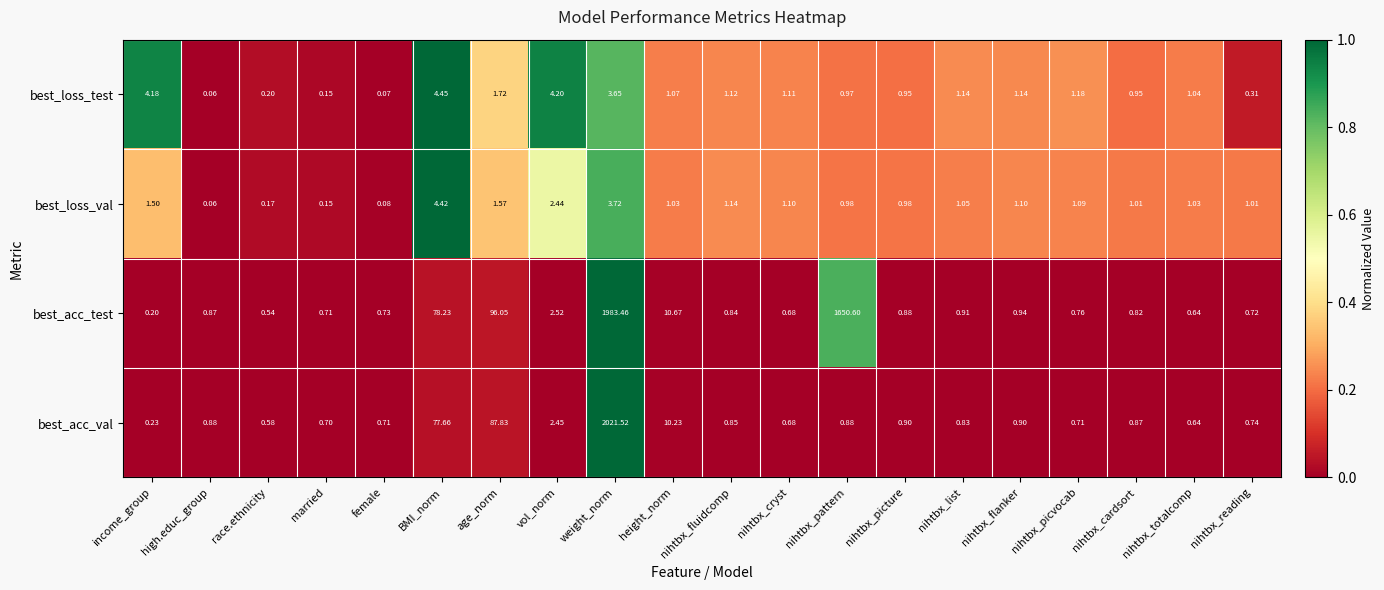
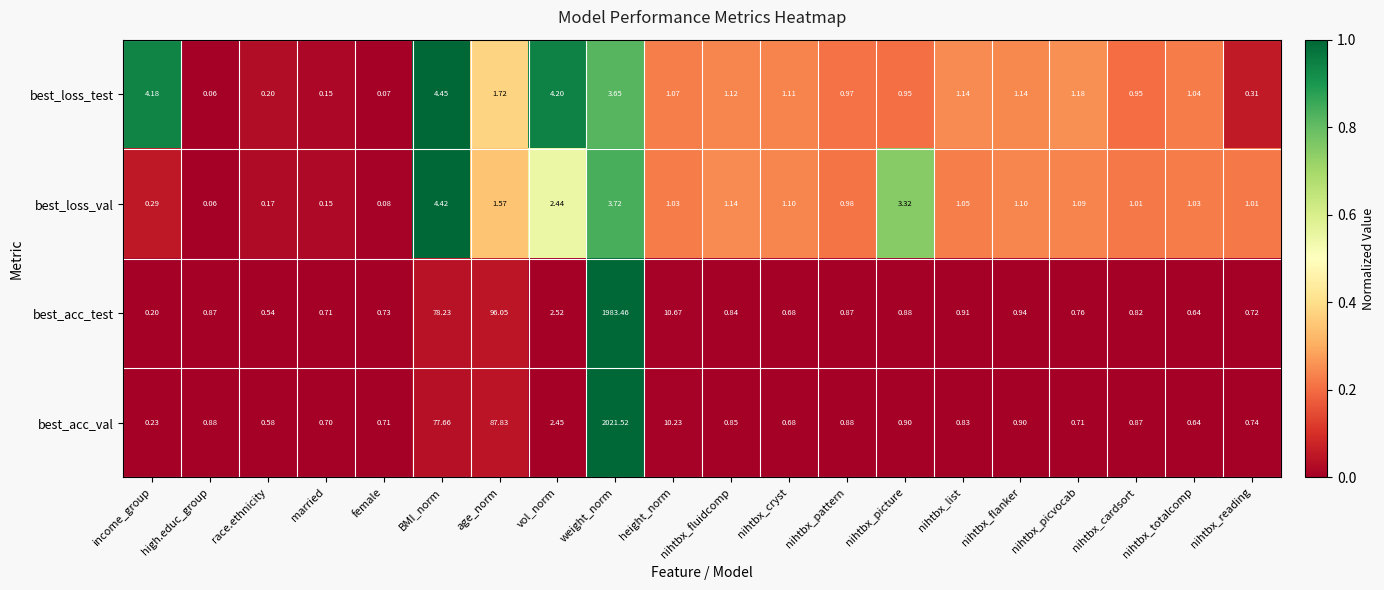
  {
    "best_loss_test": {
      "income_group": 4.18,
      "high.educ_group": 0.06,
      "race.ethnicity": 0.20,
      "married": 0.15,
      "female": 0.07,
      "BMI_norm": 4.45,
      "age_norm": 1.72,
      "vol_norm": 4.20,
      "weight_norm": 3.65,
      "height_norm": 1.07,
      "nihtbx_fluidcomp": 1.12,
      "nihtbx_cryst": 1.11,
      "nihtbx_pattern": 0.97,
      "nihtbx_picture": 0.95,
      "nihtbx_list": 1.14,
      "nihtbx_flanker": 1.14,
      "nihtbx_picvocab": 1.18,
      "nihtbx_cardsort": 0.95,
      "nihtbx_totalcomp": 1.04,
      "nihtbx_reading": 0.31
    },
    "best_loss_val": {
-     "income_group": 1.50,
+     "income_group": 0.29,
      "high.educ_group": 0.06,
      "race.ethnicity": 0.17,
      "married": 0.15,
      "female": 0.08,
      "BMI_norm": 4.42,
      "age_norm": 1.57,
      "vol_norm": 2.44,
      "weight_norm": 3.72,
      "height_norm": 1.03,
      "nihtbx_fluidcomp": 1.14,
      "nihtbx_cryst": 1.10,
      "nihtbx_pattern": 0.98,
-     "nihtbx_picture": 0.98,
+     "nihtbx_picture": 3.32,
      "nihtbx_list": 1.05,
      "nihtbx_flanker": 1.10,
      "nihtbx_picvocab": 1.09,
      "nihtbx_cardsort": 1.01,
      "nihtbx_totalcomp": 1.03,
      "nihtbx_reading": 1.01
    },
    "best_acc_test": {
      "income_group": 0.20,
      "high.educ_group": 0.87,
      "race.ethnicity": 0.54,
      "married": 0.71,
      "female": 0.73,
      "BMI_norm": 78.23,
      "age_norm": 96.05,
      "vol_norm": 2.52,
      "weight_norm": 1983.46,
      "height_norm": 10.67,
      "nihtbx_fluidcomp": 0.84,
      "nihtbx_cryst": 0.68,
-     "nihtbx_pattern": 1650.60,
+     "nihtbx_pattern": 0.87,
      "nihtbx_picture": 0.88,
      "nihtbx_list": 0.91,
      "nihtbx_flanker": 0.94,
      "nihtbx_picvocab": 0.76,
      "nihtbx_cardsort": 0.82,
      "nihtbx_totalcomp": 0.64,
      "nihtbx_reading": 0.72
    },
    "best_acc_val": {
      "income_group": 0.23,
      "high.educ_group": 0.88,
      "race.ethnicity": 0.58,
      "married": 0.70,
      "female": 0.71,
      "BMI_norm": 77.66,
      "age_norm": 87.83,
      "vol_norm": 2.45,
      "weight_norm": 2021.52,
      "height_norm": 10.23,
      "nihtbx_fluidcomp": 0.85,
      "nihtbx_cryst": 0.68,
      "nihtbx_pattern": 0.88,
      "nihtbx_picture": 0.90,
      "nihtbx_list": 0.83,
      "nihtbx_flanker": 0.90,
      "nihtbx_picvocab": 0.71,
      "nihtbx_cardsort": 0.87,
      "nihtbx_totalcomp": 0.64,
      "nihtbx_reading": 0.74
    }
  }
